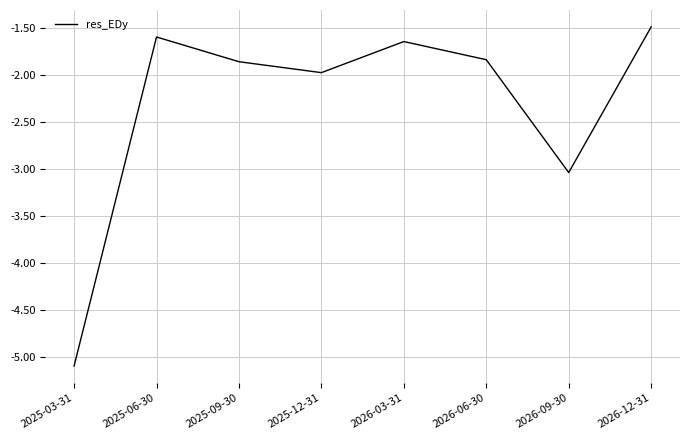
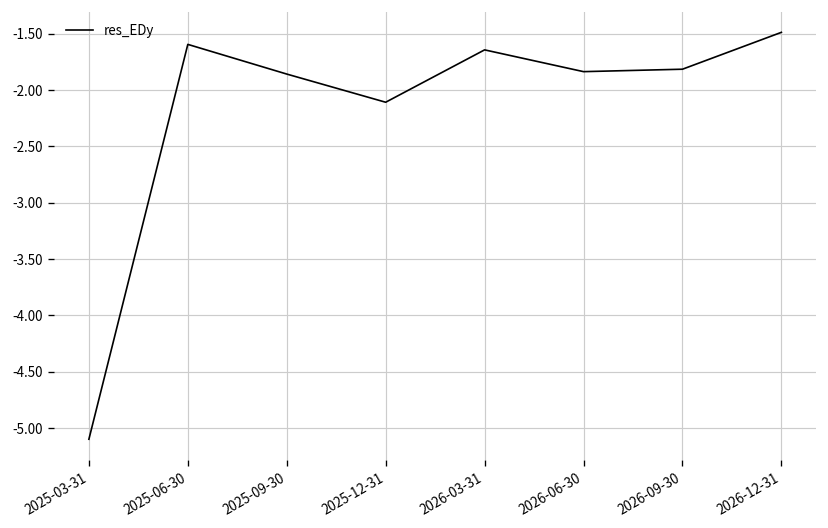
  {
    "2025-03-31": -5.1,
    "2025-06-30": -1.6,
    "2025-09-30": -1.9,
-   "2025-12-31": -2.0,
+   "2025-12-31": -2.1,
    "2026-03-31": -1.6,
    "2026-06-30": -1.8,
-   "2026-09-30": -3.0,
+   "2026-09-30": -1.8,
    "2026-12-31": -1.5
  }
